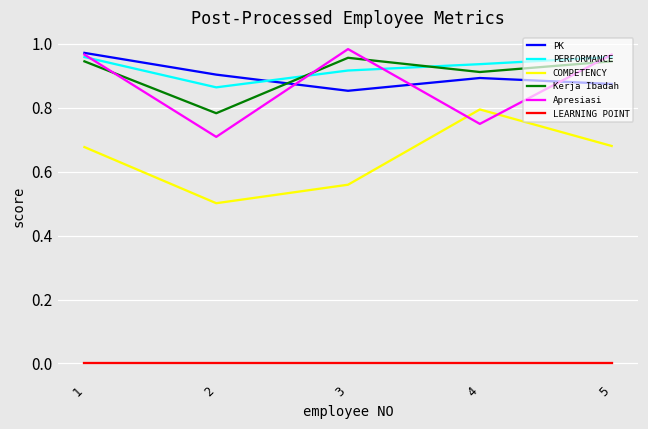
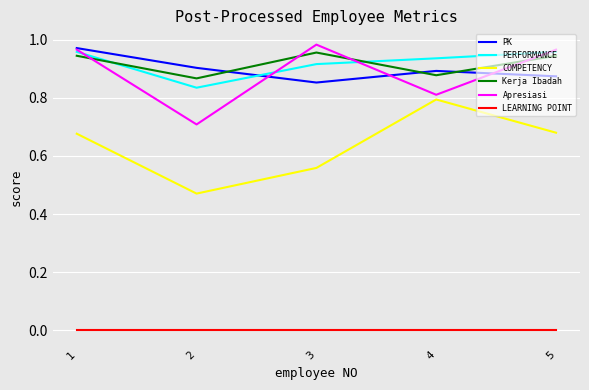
  {
    "PK": {
      "2": 0.90,
      "3": 0.85,
      "4": 0.89
    },
    "PERFORMANCE": {
-     "2": 0.86,
+     "2": 0.83,
      "3": 0.92,
      "4": 0.94
    },
    "COMPETENCY": {
      "1": 0.68,
-     "2": 0.50,
+     "2": 0.47,
      "3": 0.56,
      "4": 0.79,
      "5": 0.68
    },
    "Kerja Ibadah": {
      "1": 0.94,
-     "2": 0.78,
+     "2": 0.87,
      "3": 0.96,
-     "4": 0.91
+     "4": 0.88
    },
    "Apresiasi": {
      "2": 0.71,
      "3": 0.98,
-     "4": 0.75
+     "4": 0.81
    },
    "LEARNING POINT": {
      "1": 0.00,
      "2": 0.00,
      "3": 0.00,
      "4": 0.00,
      "5": 0.00
    }
  }
